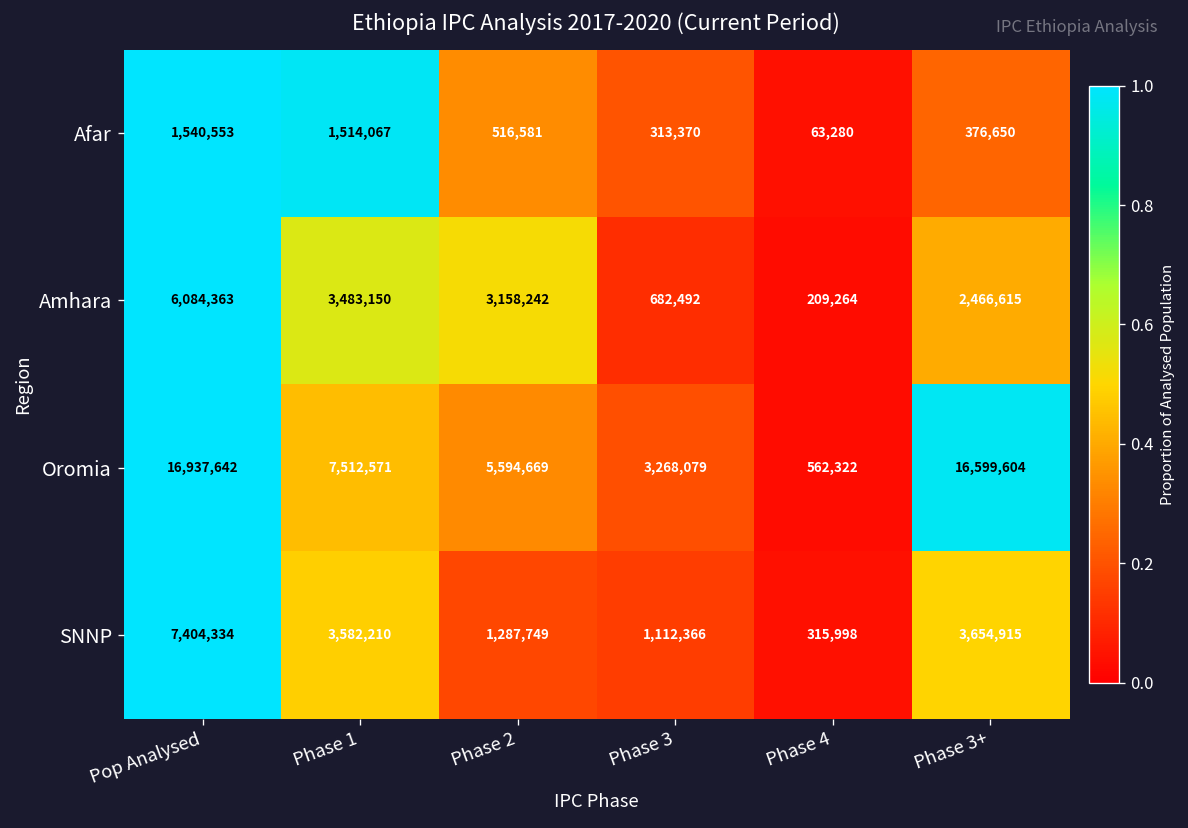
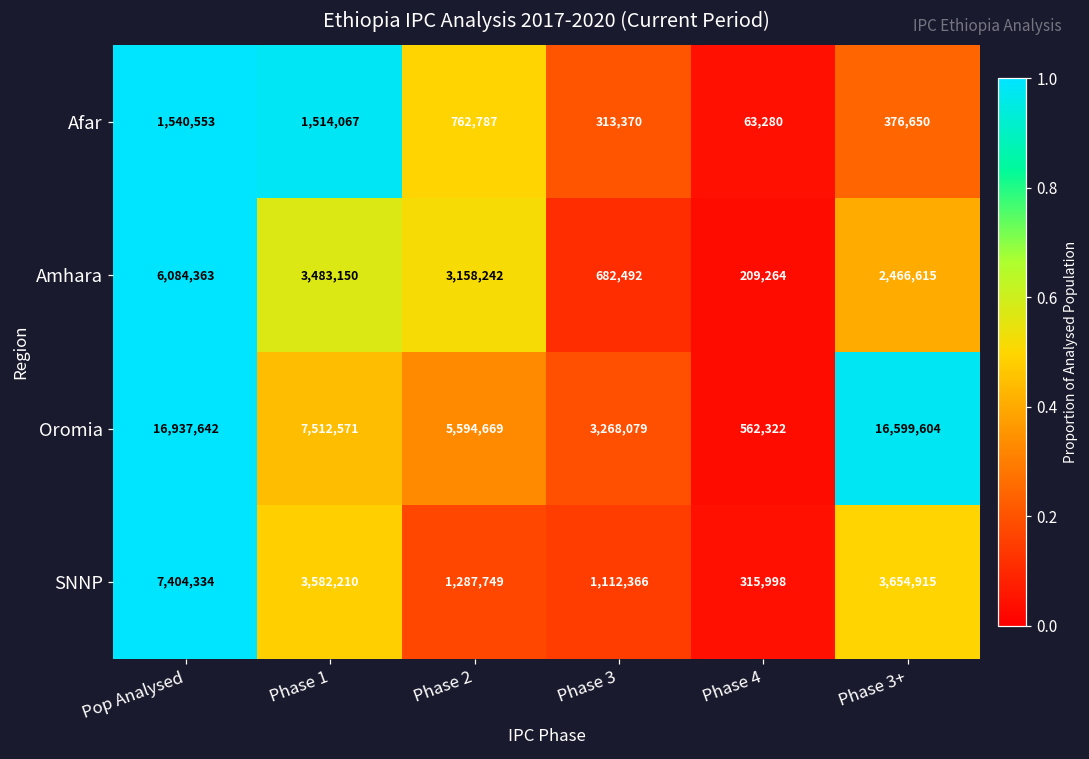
  {
    "Afar": {
      "Pop Analysed": "1,540,553",
      "Phase 1": "1,514,067",
-     "Phase 2": "516,581",
+     "Phase 2": "762,787",
      "Phase 3": "313,370",
      "Phase 4": "63,280",
      "Phase 3+": "376,650"
    },
    "Amhara": {
      "Pop Analysed": "6,084,363",
      "Phase 1": "3,483,150",
      "Phase 2": "3,158,242",
      "Phase 3": "682,492",
      "Phase 4": "209,264",
      "Phase 3+": "2,466,615"
    },
    "Oromia": {
      "Pop Analysed": "16,937,642",
      "Phase 1": "7,512,571",
      "Phase 2": "5,594,669",
      "Phase 3": "3,268,079",
      "Phase 4": "562,322",
      "Phase 3+": "16,599,604"
    },
    "SNNP": {
      "Pop Analysed": "7,404,334",
      "Phase 1": "3,582,210",
      "Phase 2": "1,287,749",
      "Phase 3": "1,112,366",
      "Phase 4": "315,998",
      "Phase 3+": "3,654,915"
    }
  }
